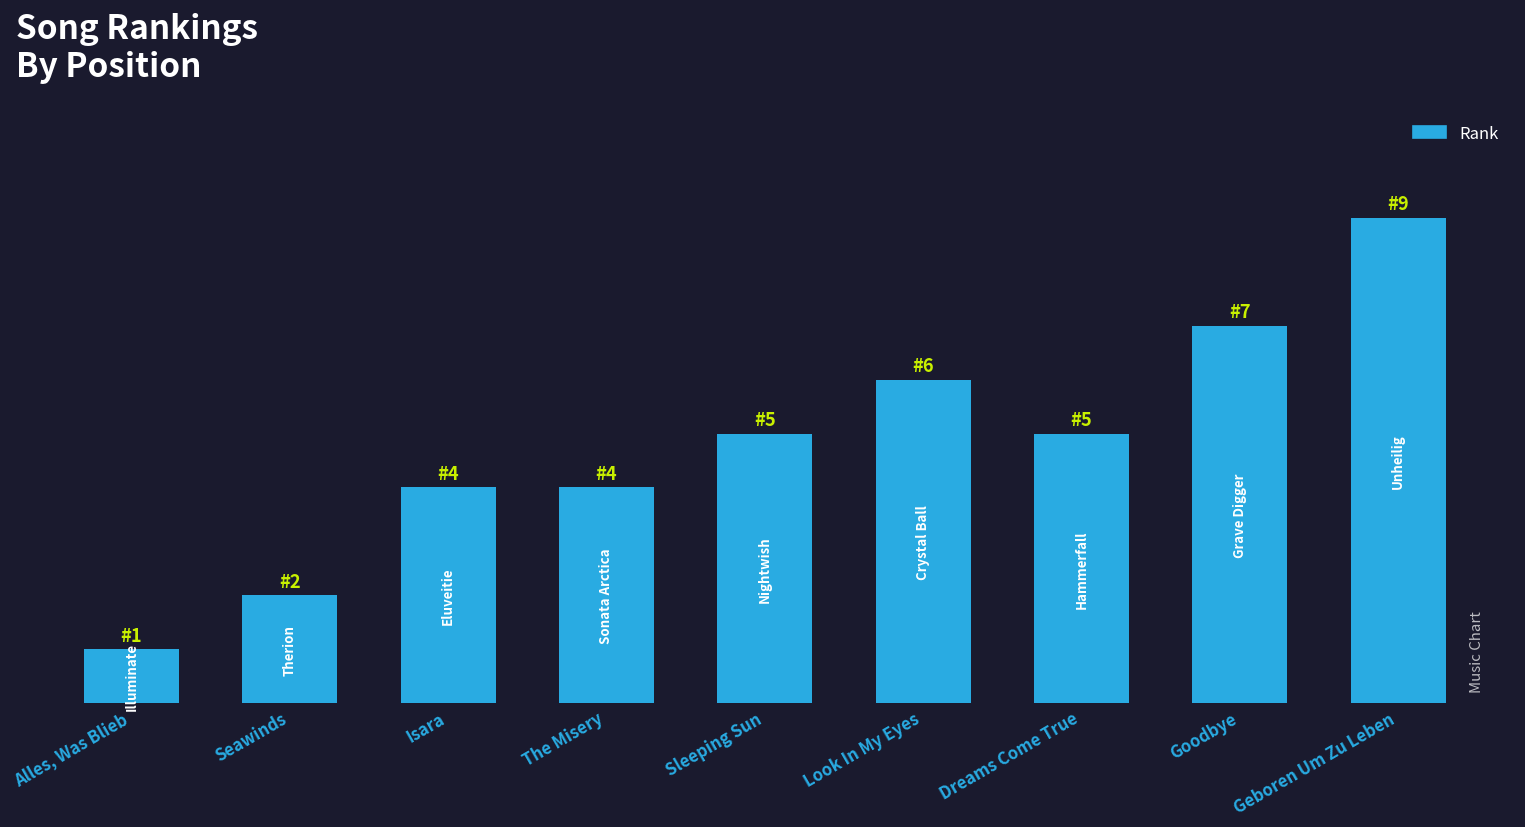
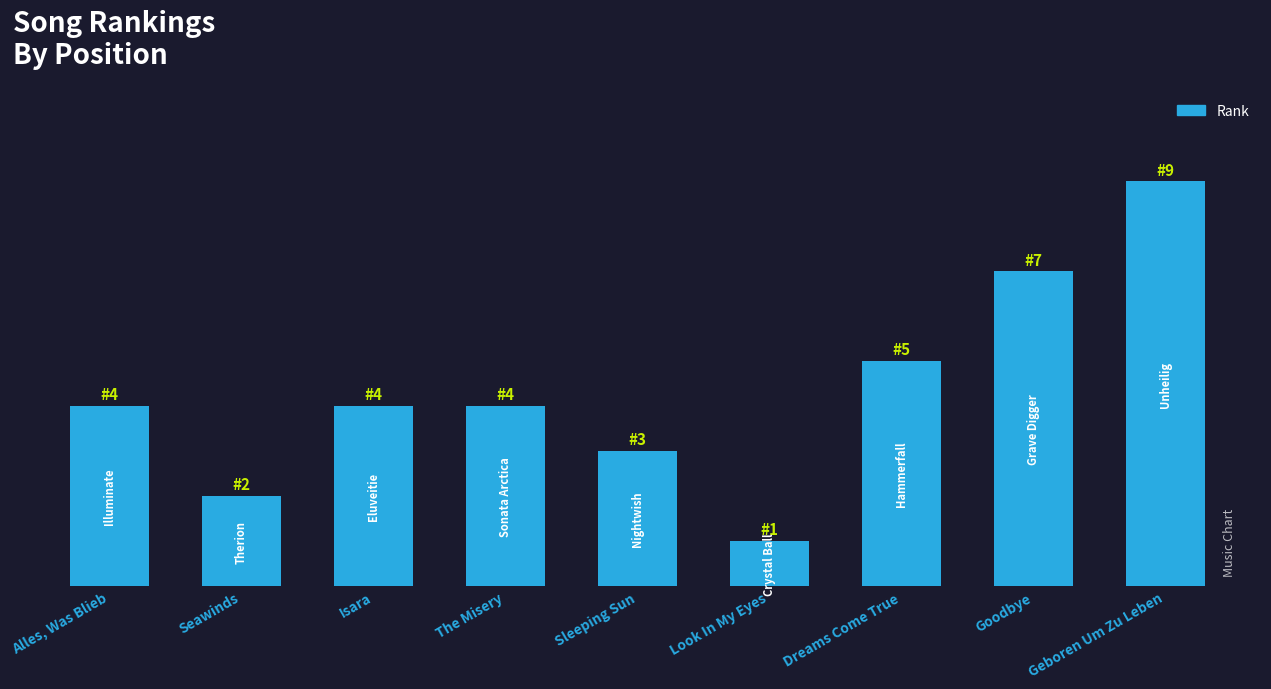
  {
-   "Alles, Was Blieb": 1,
+   "Alles, Was Blieb": 4,
    "Seawinds": 2,
    "Isara": 4,
    "The Misery": 4,
-   "Sleeping Sun": 5,
-   "Look In My Eyes": 6,
+   "Sleeping Sun": 3,
+   "Look In My Eyes": 1,
    "Dreams Come True": 5,
    "Goodbye": 7,
    "Geboren Um Zu Leben": 9
  }
